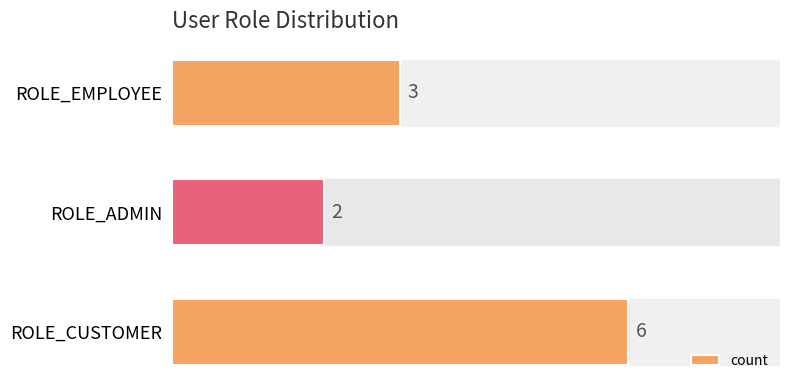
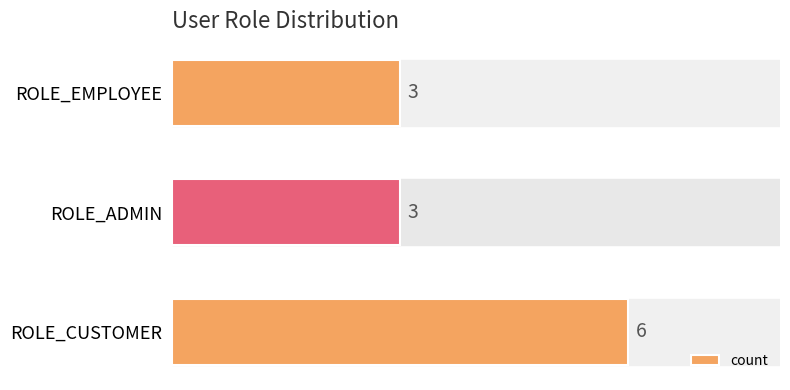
  {
    "ROLE_EMPLOYEE": 3,
-   "ROLE_ADMIN": 2,
+   "ROLE_ADMIN": 3,
    "ROLE_CUSTOMER": 6
  }
